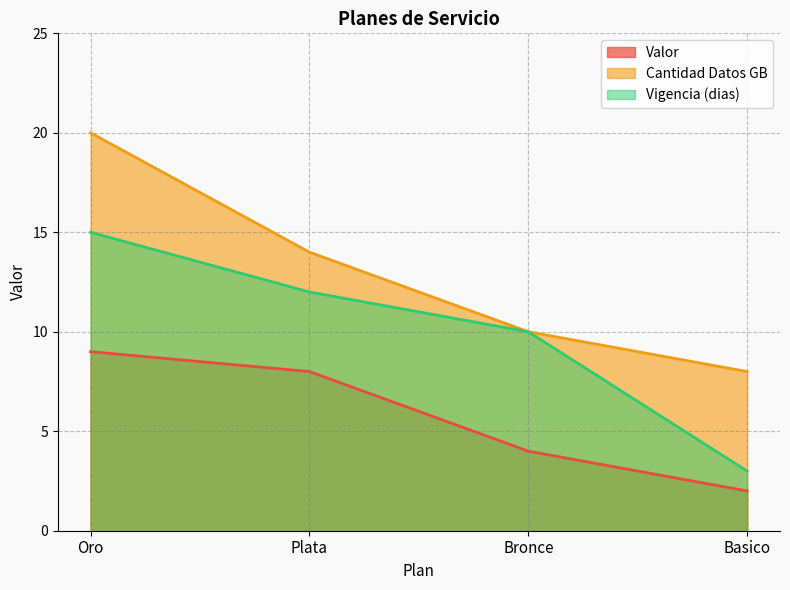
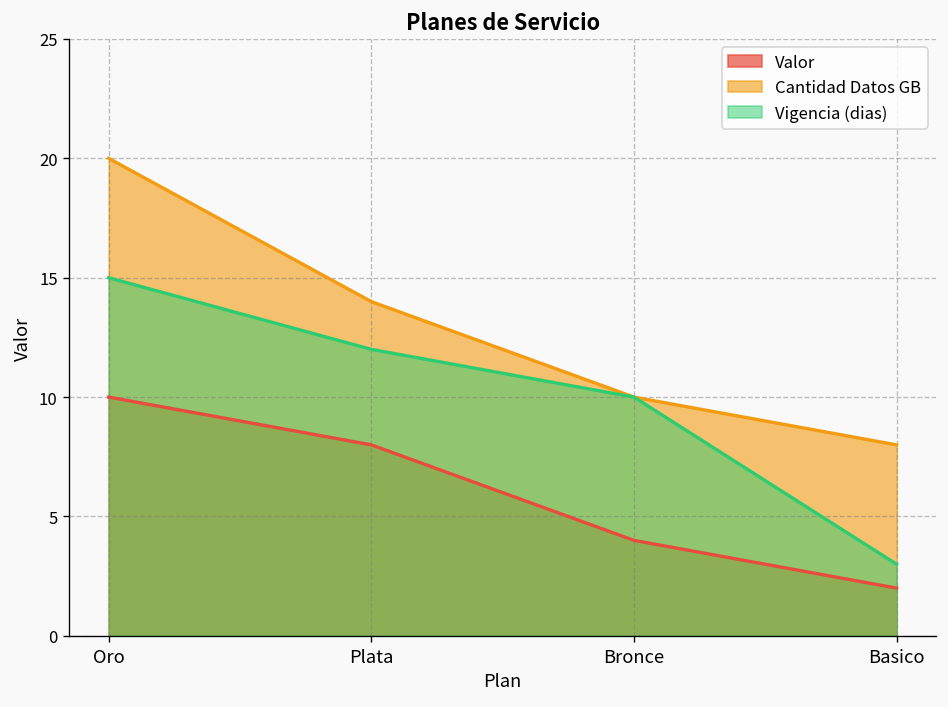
  {
    "Valor": {
-     "Oro": 9,
+     "Oro": 10,
      "Plata": 8,
      "Bronce": 4,
      "Basico": 2
    },
    "Cantidad Datos GB": {
      "Oro": 20,
      "Plata": 14,
      "Basico": 8
    },
    "Vigencia (dias)": {
      "Oro": 15,
      "Plata": 12,
      "Basico": 3
    }
  }
